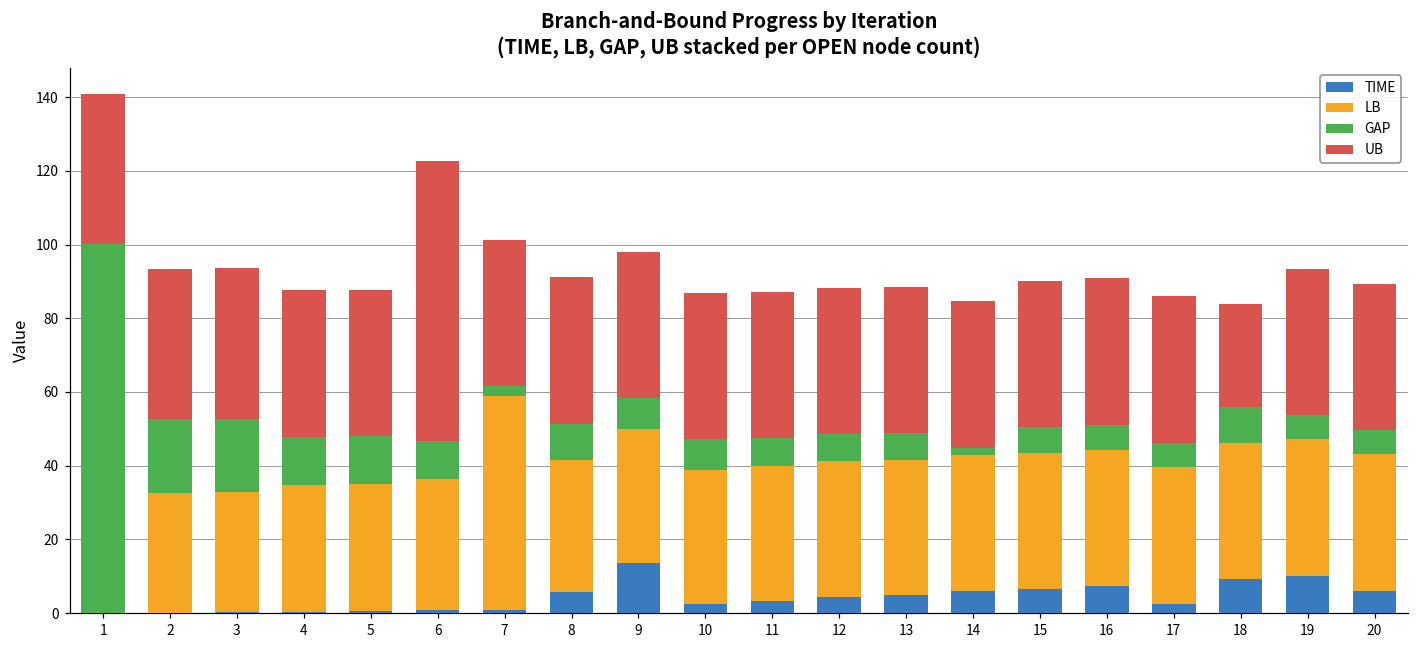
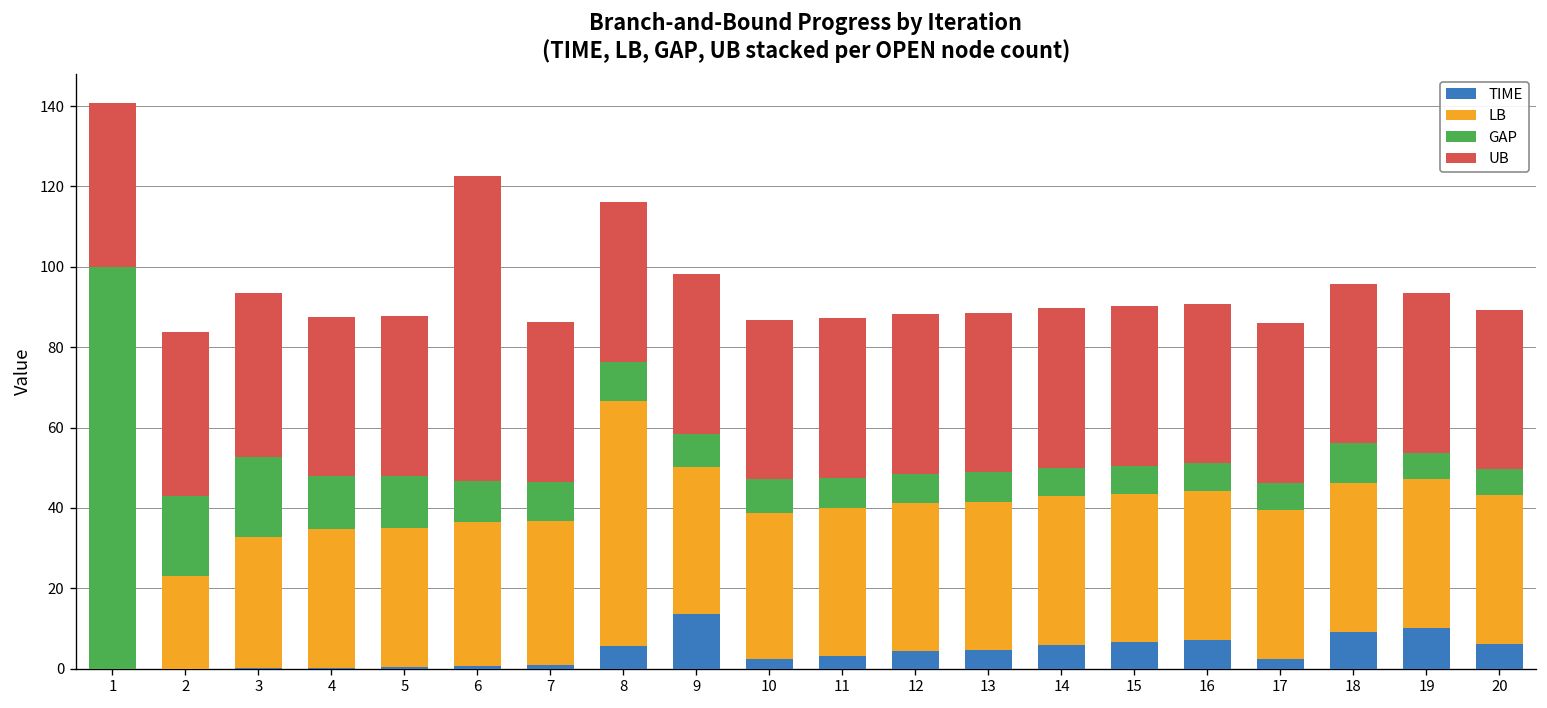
  {
    "TIME": {
      "6": 1,
      "7": 1,
      "8": 6,
      "9": 14,
      "10": 2,
      "11": 3,
      "12": 4,
      "13": 5,
      "14": 6,
      "15": 7,
      "16": 7,
      "17": 2,
      "18": 9,
      "19": 10,
      "20": 6
    },
    "LB": {
      "1": 0,
-     "2": 33,
+     "2": 23,
      "3": 33,
      "4": 35,
      "5": 35,
      "6": 36,
-     "7": 58,
-     "8": 36,
+     "7": 36,
+     "8": 61,
      "9": 36,
      "10": 36,
      "11": 37,
      "12": 37,
      "13": 37,
      "14": 37,
      "15": 37,
      "16": 37,
      "17": 37,
      "18": 37,
      "19": 37,
      "20": 37
    },
    "GAP": {
      "1": 100,
      "2": 20,
      "3": 20,
      "4": 13,
      "5": 13,
      "6": 10,
-     "7": 3,
+     "7": 10,
      "8": 10,
      "9": 8,
      "10": 8,
      "11": 7,
      "12": 7,
      "13": 7,
-     "14": 2,
+     "14": 7,
      "15": 7,
      "16": 7,
      "17": 7,
      "18": 10,
      "19": 6,
      "20": 6
    },
    "UB": {
      "1": 41,
      "2": 41,
      "3": 41,
      "4": 40,
      "5": 40,
      "6": 76,
      "7": 40,
      "8": 40,
      "9": 40,
      "10": 40,
      "11": 40,
      "12": 40,
      "13": 40,
      "14": 40,
      "15": 40,
      "16": 40,
      "17": 40,
-     "18": 28,
+     "18": 40,
      "19": 40,
      "20": 40
    }
  }
